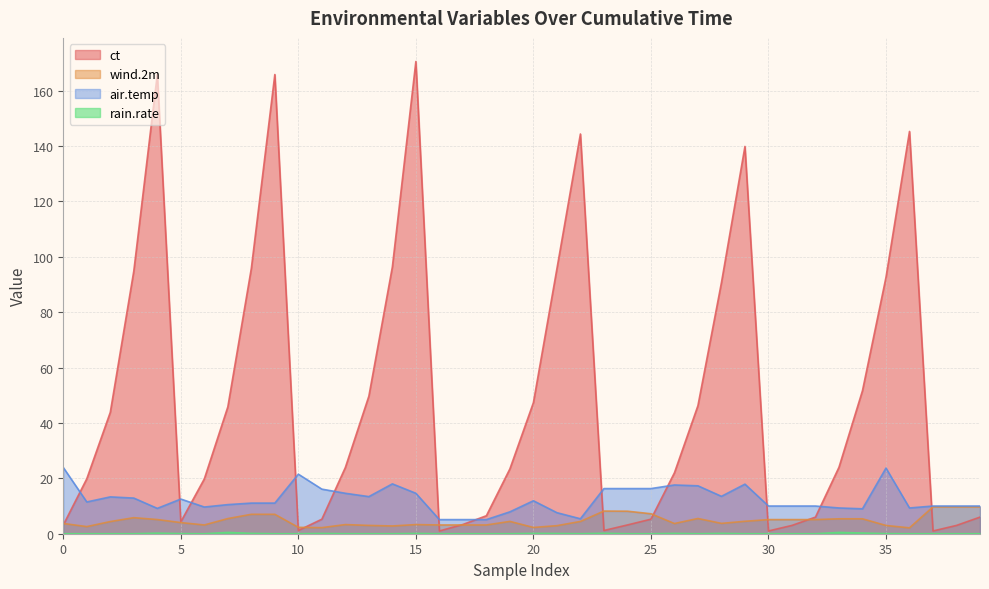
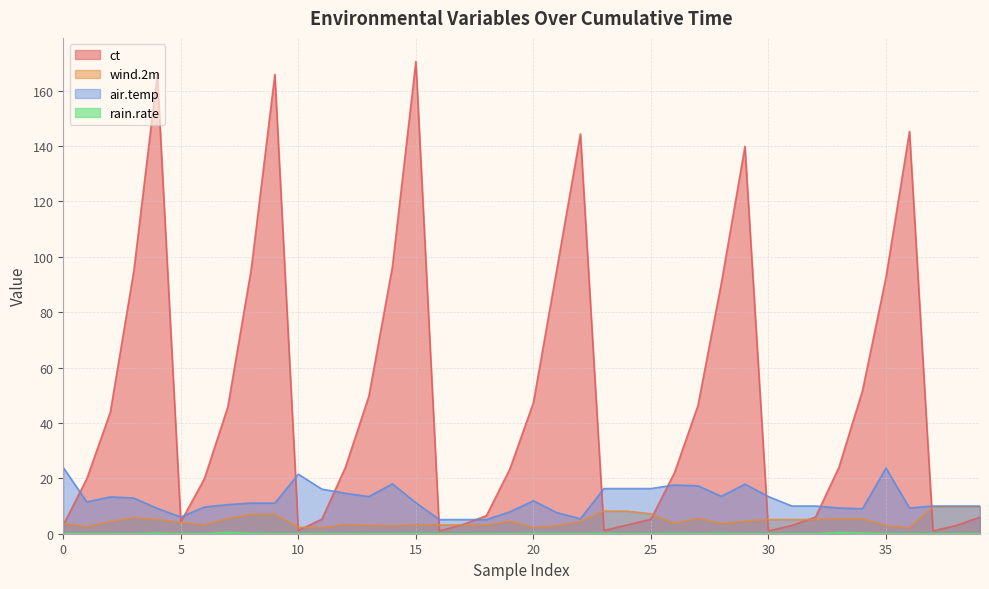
  {
    "air.temp": {
      "0": 24,
-     "5": 13,
+     "5": 6,
      "10": 22,
-     "15": 15,
+     "15": 11,
      "20": 12,
      "25": 16,
-     "30": 10,
+     "30": 13,
      "35": 24
    },
    "rain.rate": {
      "0": 0,
      "5": 0,
      "10": 0,
      "15": 0,
      "20": 0,
      "25": 0,
      "30": 0,
      "35": 0
    }
  }
